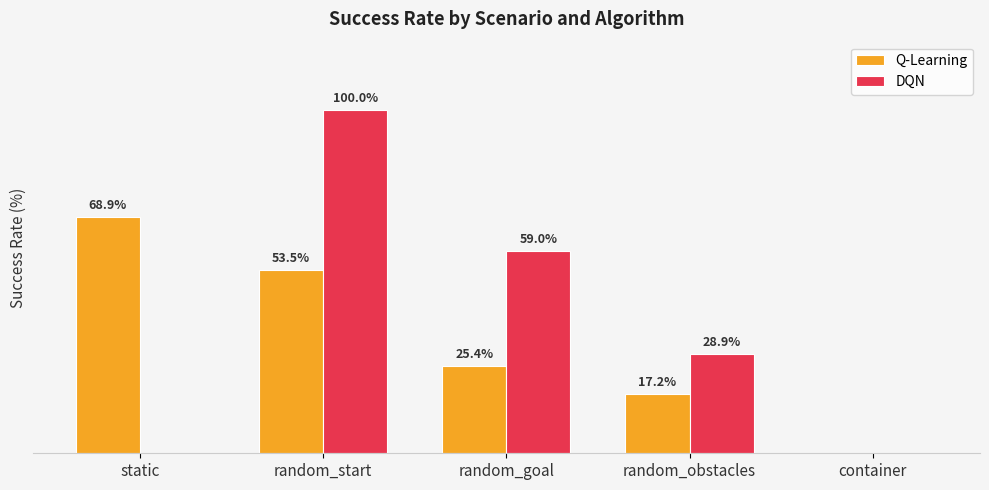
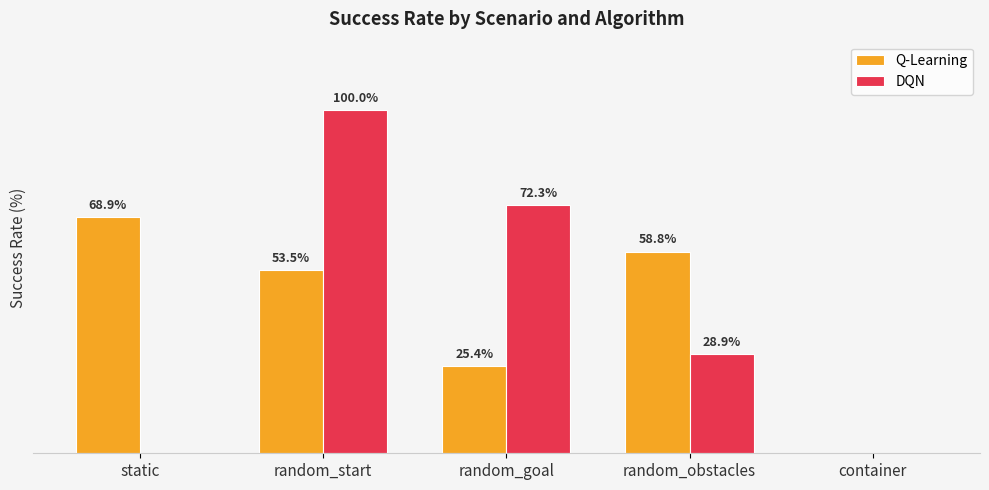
  {
    "Q-Learning": {
      "static": "68.9%",
      "random_start": "53.5%",
      "random_goal": "25.4%",
-     "random_obstacles": "17.2%"
+     "random_obstacles": "58.8%"
    },
    "DQN": {
      "random_start": "100.0%",
-     "random_goal": "59.0%",
+     "random_goal": "72.3%",
      "random_obstacles": "28.9%"
    }
  }
